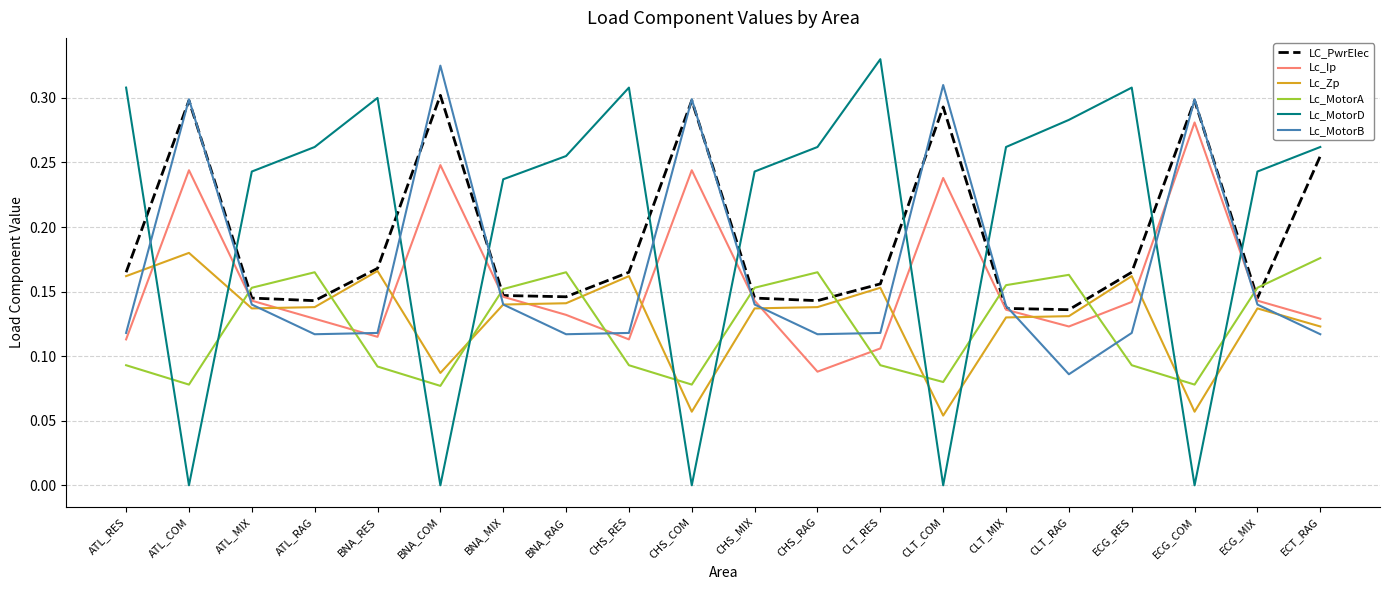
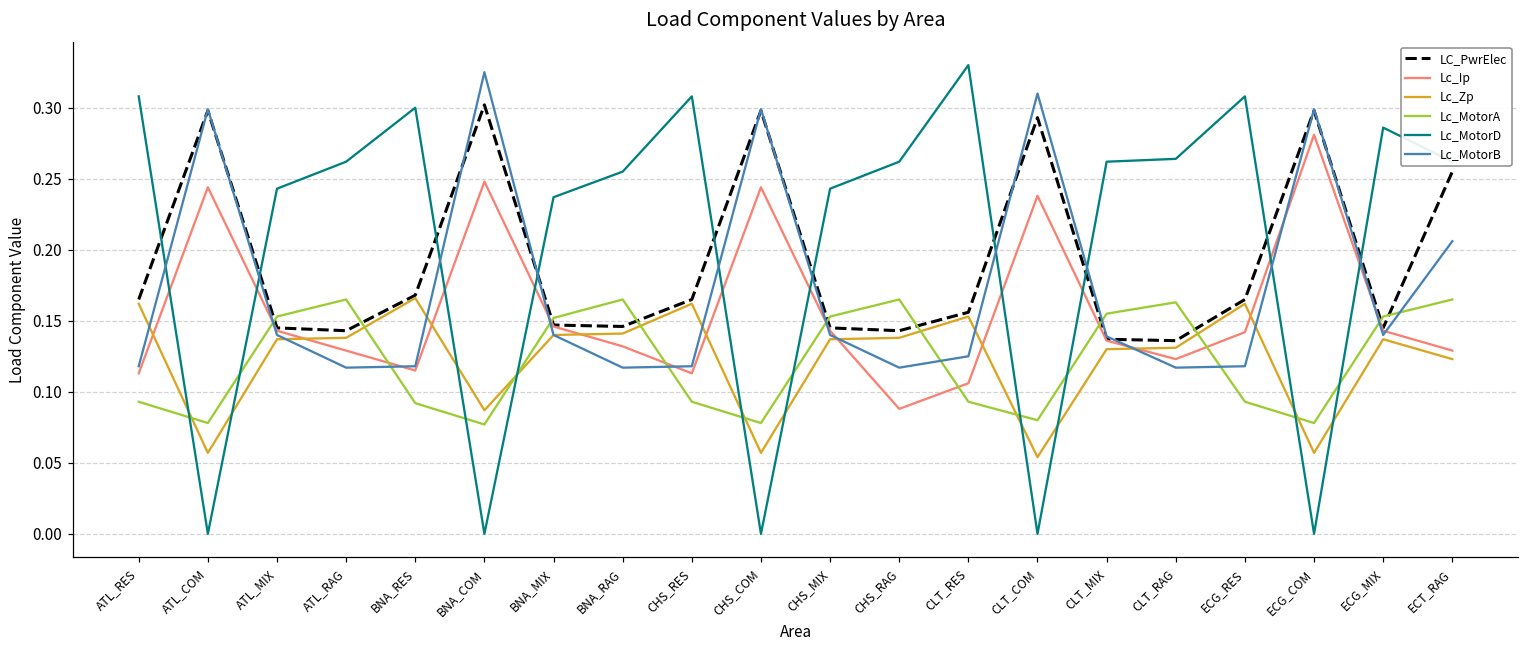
  {
    "LC_PwrElec": {
      "ATL_RES": 0.165,
      "ATL_MIX": 0.145,
      "ATL_RAG": 0.143,
      "BNA_RES": 0.168,
      "BNA_COM": 0.302,
      "BNA_RAG": 0.146,
      "CHS_RES": 0.165,
      "CHS_MIX": 0.145,
      "CHS_RAG": 0.143,
      "CLT_RES": 0.156,
      "CLT_COM": 0.293,
      "CLT_RAG": 0.136,
      "ECG_RES": 0.165,
      "ECG_MIX": 0.145,
      "ECT_RAG": 0.255
    },
    "Lc_Ip": {
      "ATL_RES": 0.113,
      "ATL_COM": 0.244,
      "ATL_MIX": 0.143,
      "ATL_RAG": 0.129,
      "BNA_RES": 0.115,
      "BNA_COM": 0.248,
      "BNA_RAG": 0.132,
      "CHS_RES": 0.113,
      "CHS_COM": 0.244,
      "CHS_MIX": 0.143,
      "CHS_RAG": 0.088,
      "CLT_RES": 0.106,
      "CLT_COM": 0.238,
      "CLT_RAG": 0.123,
      "ECG_RES": 0.142,
      "ECG_COM": 0.281,
      "ECG_MIX": 0.143,
      "ECT_RAG": 0.129
    },
    "Lc_Zp": {
      "ATL_RES": 0.162,
-     "ATL_COM": 0.180,
+     "ATL_COM": 0.057,
      "ATL_MIX": 0.137,
      "ATL_RAG": 0.138,
      "BNA_RES": 0.166,
      "BNA_COM": 0.087,
      "BNA_RAG": 0.141,
      "CHS_RES": 0.162,
      "CHS_COM": 0.057,
      "CHS_MIX": 0.137,
      "CHS_RAG": 0.138,
      "CLT_RES": 0.153,
      "CLT_COM": 0.054,
      "CLT_MIX": 0.130,
      "CLT_RAG": 0.131,
      "ECG_RES": 0.162,
      "ECG_COM": 0.057,
      "ECG_MIX": 0.137,
      "ECT_RAG": 0.123
    },
    "Lc_MotorA": {
      "ATL_RES": 0.093,
      "ATL_COM": 0.078,
      "ATL_MIX": 0.153,
      "ATL_RAG": 0.165,
      "BNA_RES": 0.092,
      "BNA_COM": 0.077,
      "BNA_MIX": 0.152,
      "BNA_RAG": 0.165,
      "CHS_RES": 0.093,
      "CHS_COM": 0.078,
      "CHS_MIX": 0.153,
      "CHS_RAG": 0.165,
      "CLT_RES": 0.093,
      "CLT_COM": 0.080,
      "CLT_MIX": 0.155,
      "CLT_RAG": 0.163,
      "ECG_RES": 0.093,
      "ECG_COM": 0.078,
      "ECG_MIX": 0.153,
-     "ECT_RAG": 0.176
+     "ECT_RAG": 0.165
    },
    "Lc_MotorD": {
      "ATL_RES": 0.308,
      "ATL_COM": 0.000,
      "ATL_MIX": 0.243,
      "ATL_RAG": 0.262,
      "BNA_RES": 0.300,
      "BNA_COM": 0.000,
      "BNA_MIX": 0.237,
      "BNA_RAG": 0.255,
      "CHS_RES": 0.308,
      "CHS_COM": 0.000,
      "CHS_MIX": 0.243,
      "CHS_RAG": 0.262,
      "CLT_RES": 0.330,
      "CLT_COM": 0.000,
      "CLT_MIX": 0.262,
-     "CLT_RAG": 0.283,
+     "CLT_RAG": 0.264,
      "ECG_RES": 0.308,
      "ECG_COM": 0.000,
-     "ECG_MIX": 0.243,
+     "ECG_MIX": 0.286,
      "ECT_RAG": 0.262
    },
    "Lc_MotorB": {
      "ATL_RES": 0.118,
      "ATL_MIX": 0.140,
      "ATL_RAG": 0.117,
      "BNA_RES": 0.118,
      "BNA_COM": 0.325,
      "BNA_RAG": 0.117,
      "CHS_RES": 0.118,
      "CHS_MIX": 0.140,
      "CHS_RAG": 0.117,
-     "CLT_RES": 0.118,
+     "CLT_RES": 0.125,
      "CLT_COM": 0.310,
      "CLT_MIX": 0.139,
-     "CLT_RAG": 0.086,
+     "CLT_RAG": 0.117,
      "ECG_RES": 0.118,
      "ECG_MIX": 0.140,
-     "ECT_RAG": 0.117
+     "ECT_RAG": 0.206
    }
  }
